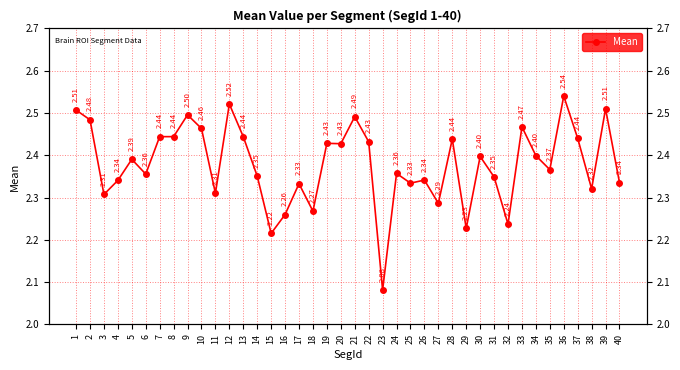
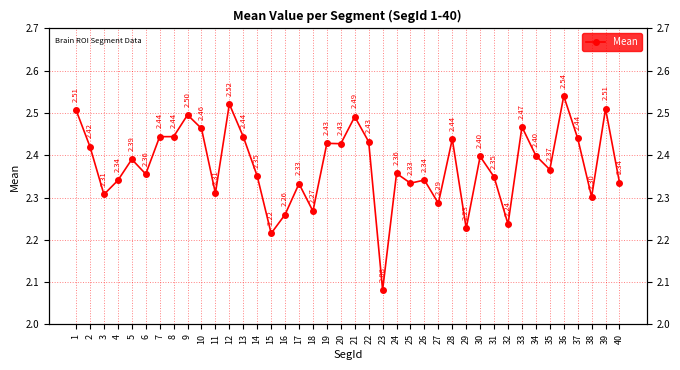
  {
    "1": 2.51,
-   "2": 2.48,
+   "2": 2.42,
    "3": 2.31,
    "4": 2.34,
    "5": 2.39,
    "6": 2.36,
    "7": 2.44,
    "8": 2.44,
    "9": 2.50,
    "10": 2.46,
    "11": 2.31,
    "12": 2.52,
    "13": 2.44,
    "14": 2.35,
    "15": 2.22,
    "16": 2.26,
    "17": 2.33,
    "18": 2.27,
    "19": 2.43,
    "20": 2.43,
    "21": 2.49,
    "22": 2.43,
    "23": 2.08,
    "24": 2.36,
    "25": 2.33,
    "26": 2.34,
    "27": 2.29,
    "28": 2.44,
    "29": 2.23,
    "30": 2.40,
    "31": 2.35,
    "32": 2.24,
    "33": 2.47,
    "34": 2.40,
    "35": 2.37,
    "36": 2.54,
    "37": 2.44,
-   "38": 2.32,
+   "38": 2.30,
    "39": 2.51,
    "40": 2.34
  }
